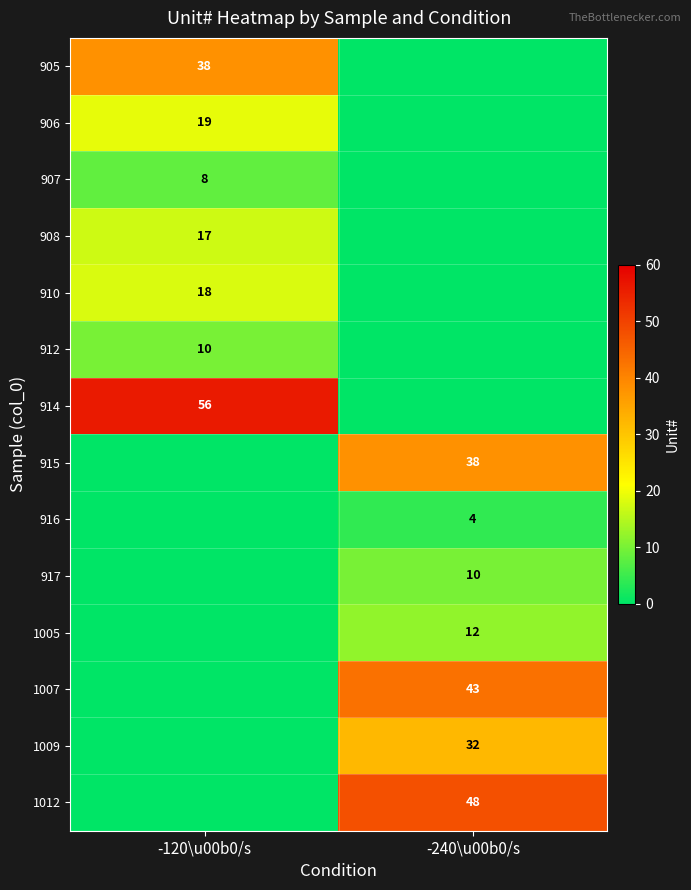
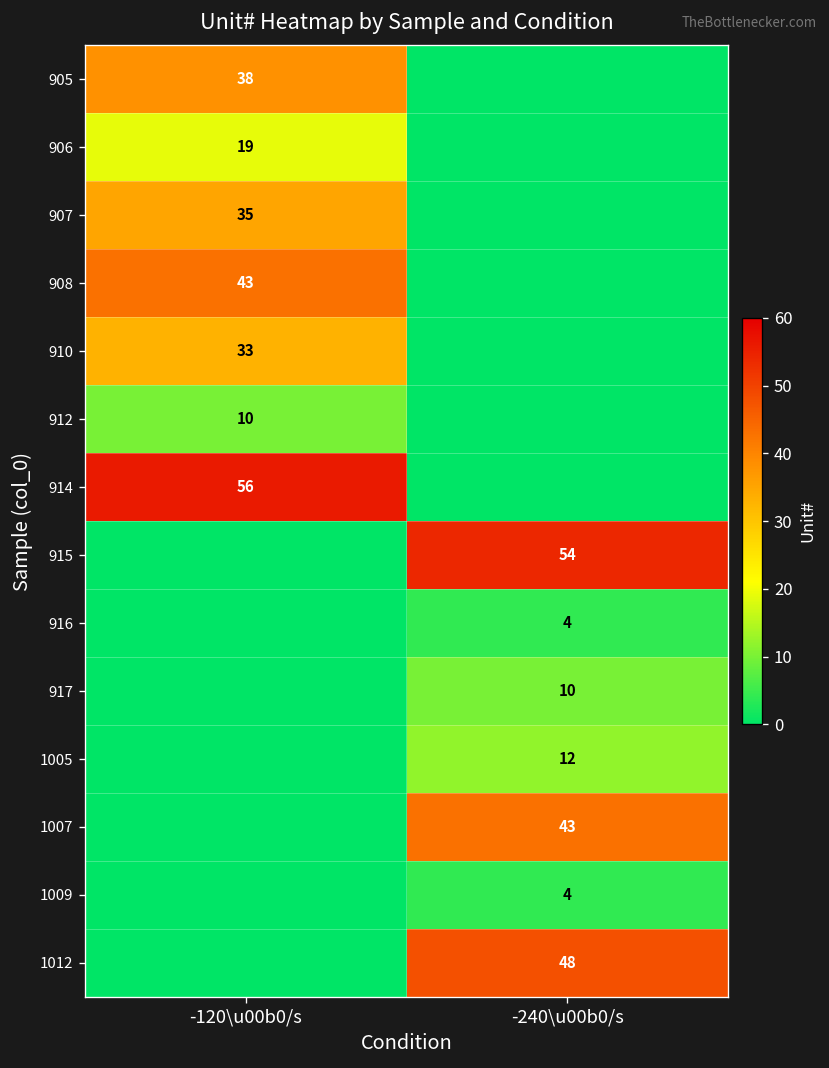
  {
    "905": {
      "-120\\u00b0/s": 38
    },
    "906": {
      "-120\\u00b0/s": 19
    },
    "907": {
-     "-120\\u00b0/s": 8
+     "-120\\u00b0/s": 35
    },
    "908": {
-     "-120\\u00b0/s": 17
+     "-120\\u00b0/s": 43
    },
    "910": {
-     "-120\\u00b0/s": 18
+     "-120\\u00b0/s": 33
    },
    "912": {
      "-120\\u00b0/s": 10
    },
    "914": {
      "-120\\u00b0/s": 56
    },
    "915": {
-     "-240\\u00b0/s": 38
+     "-240\\u00b0/s": 54
    },
    "916": {
      "-240\\u00b0/s": 4
    },
    "917": {
      "-240\\u00b0/s": 10
    },
    "1005": {
      "-240\\u00b0/s": 12
    },
    "1007": {
      "-240\\u00b0/s": 43
    },
    "1009": {
-     "-240\\u00b0/s": 32
+     "-240\\u00b0/s": 4
    },
    "1012": {
      "-240\\u00b0/s": 48
    }
  }
